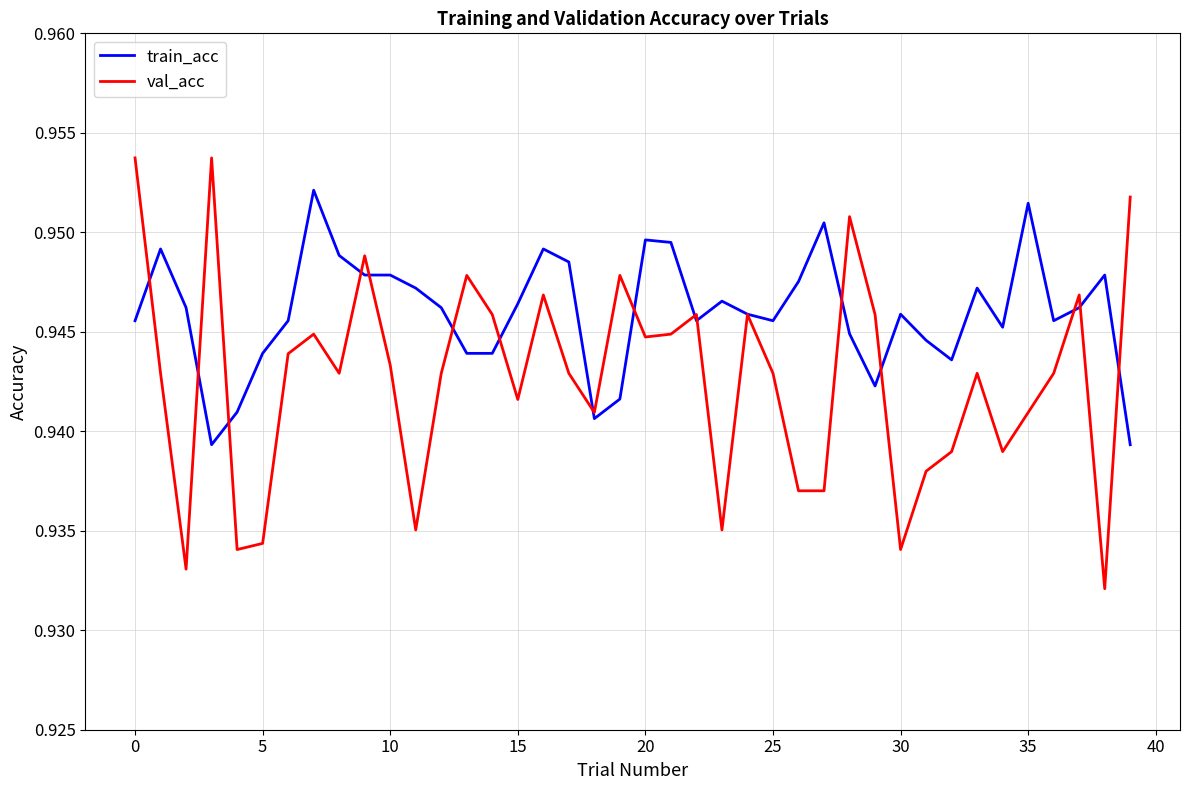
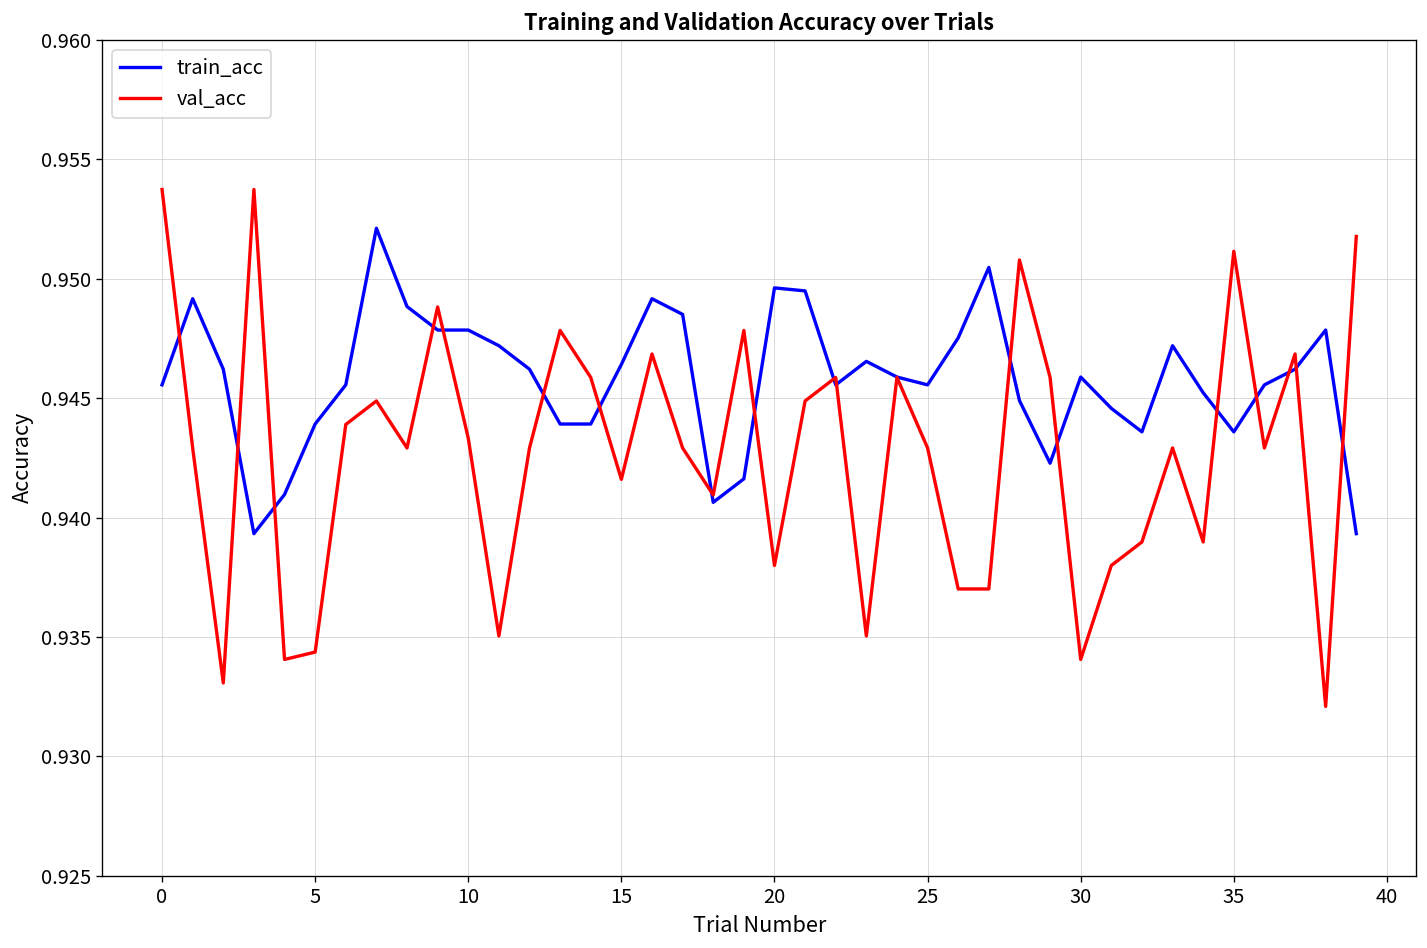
  {
    "train_acc": {
      "0": 0.9456,
      "5": 0.9439,
      "10": 0.9479,
      "15": 0.9464,
      "20": 0.9496,
      "25": 0.9456,
      "30": 0.9459,
-     "35": 0.9515
+     "35": 0.9436
    },
    "val_acc": {
      "0": 0.9537,
      "5": 0.9344,
      "10": 0.9433,
      "15": 0.9416,
-     "20": 0.9447,
+     "20": 0.9380,
      "25": 0.9429,
      "30": 0.9341,
-     "35": 0.9409
+     "35": 0.9511
    }
  }
